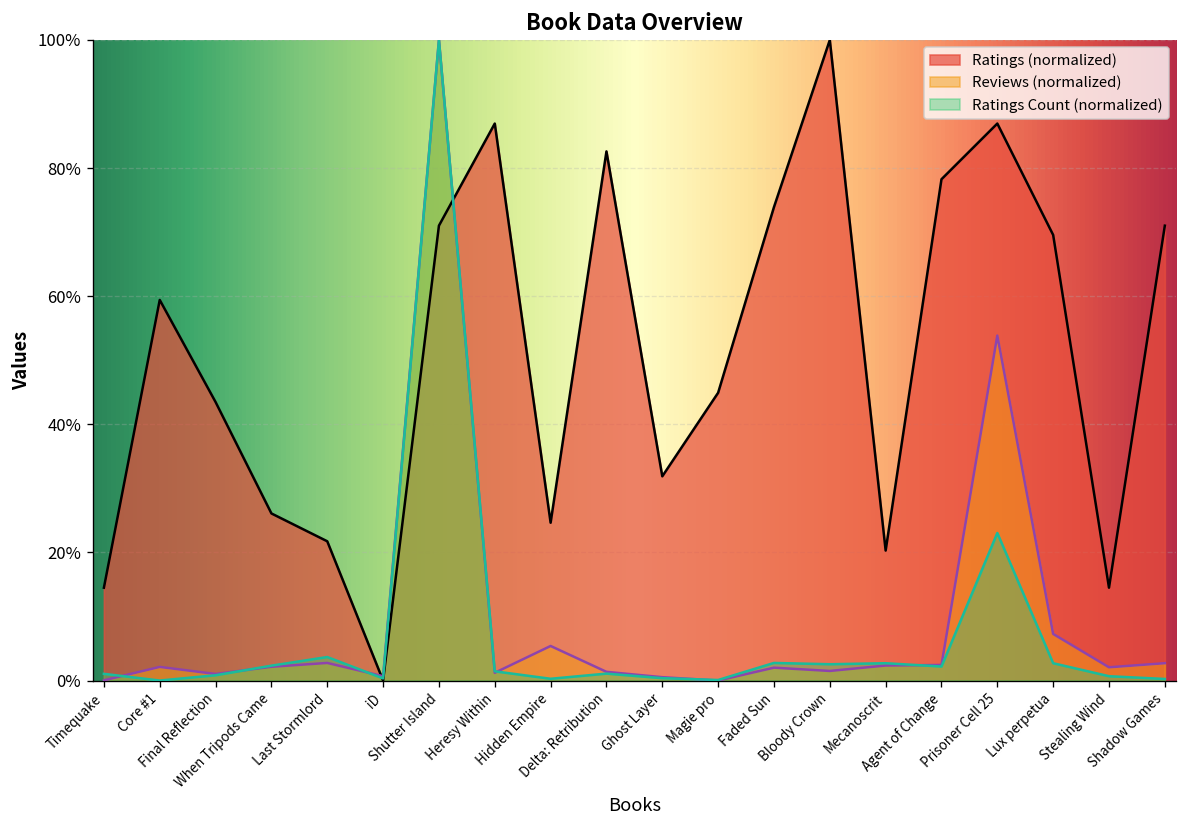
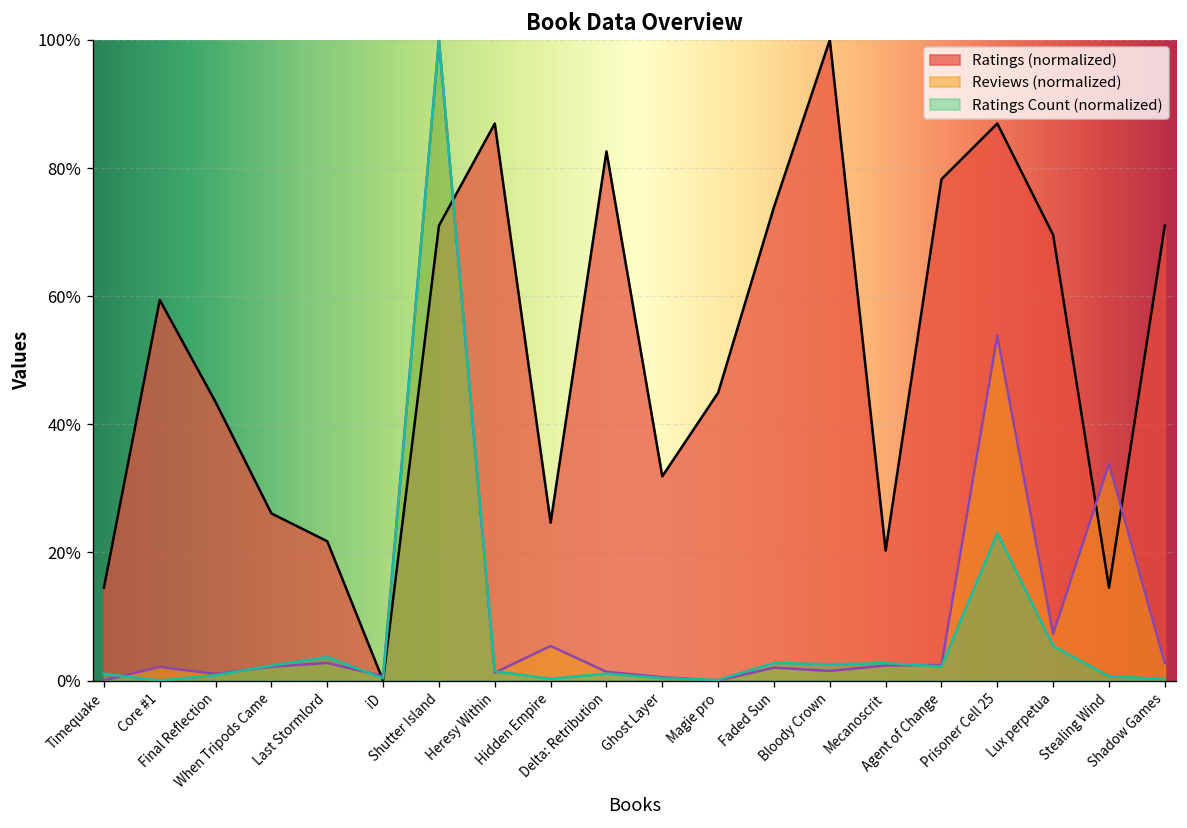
  {
    "Ratings (normalized)": {
      "Timequake": "14%",
      "Core #1": "59%",
      "Final Reflection": "43%",
      "When Tripods Came": "26%",
      "Last Stormlord": "22%",
      "Shutter Island": "71%",
      "Heresy Within": "87%",
      "Hidden Empire": "25%",
      "Delta: Retribution": "83%",
      "Ghost Layer": "32%",
      "Magie pro": "45%",
      "Faded Sun": "74%",
      "Bloody Crown": "100%",
      "Mecanoscrit": "20%",
      "Agent of Change": "78%",
      "Prisoner Cell 25": "87%",
      "Lux perpetua": "70%",
      "Stealing Wind": "14%",
      "Shadow Games": "71%"
    },
    "Reviews (normalized)": {
      "Timequake": "0%",
      "Core #1": "2%",
      "Last Stormlord": "3%",
      "Hidden Empire": "5%",
      "Faded Sun": "2%",
      "Bloody Crown": "1%",
      "Prisoner Cell 25": "54%",
      "Lux perpetua": "7%",
-     "Stealing Wind": "2%",
+     "Stealing Wind": "34%",
      "Shadow Games": "3%"
    },
    "Ratings Count (normalized)": {
      "Timequake": "1%",
      "Core #1": "0%",
      "Last Stormlord": "4%",
      "Hidden Empire": "0%",
      "Faded Sun": "3%",
      "Bloody Crown": "3%",
      "Prisoner Cell 25": "23%",
-     "Lux perpetua": "3%",
+     "Lux perpetua": "5%",
      "Stealing Wind": "1%",
      "Shadow Games": "0%"
    }
  }
